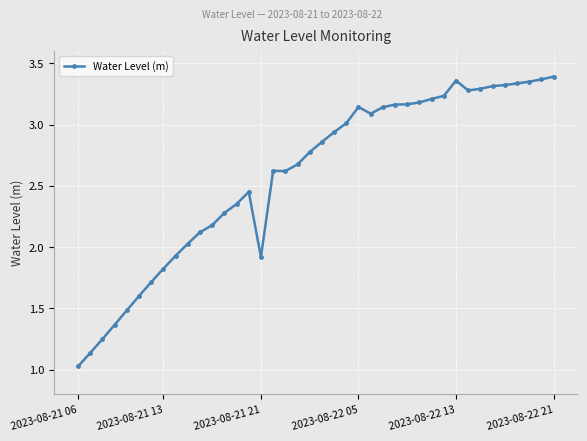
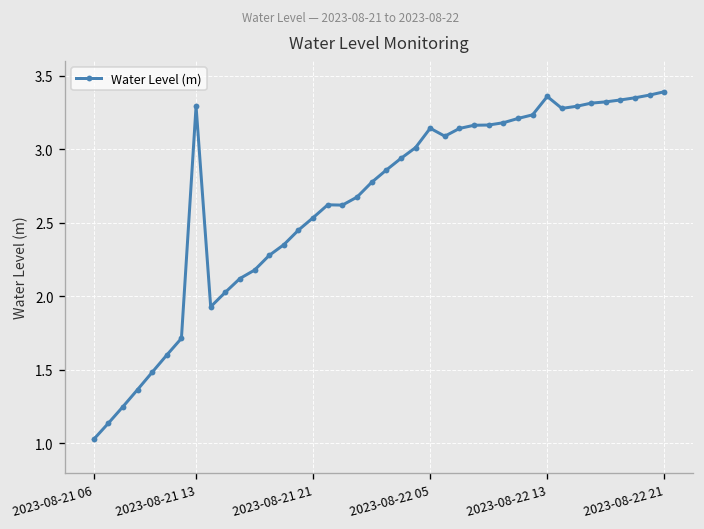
  {
    "2023-08-21 06": 1.03,
-   "2023-08-21 13": 1.82,
-   "2023-08-21 21": 1.92,
+   "2023-08-21 13": 3.29,
+   "2023-08-21 21": 2.53,
    "2023-08-22 05": 3.14,
    "2023-08-22 13": 3.36,
    "2023-08-22 21": 3.39
  }
